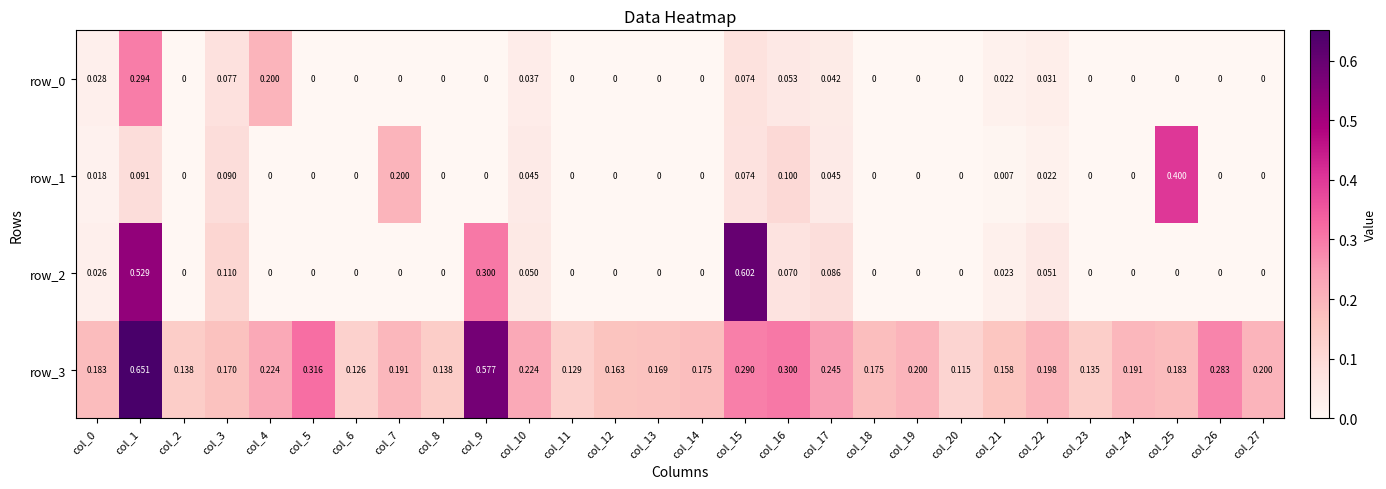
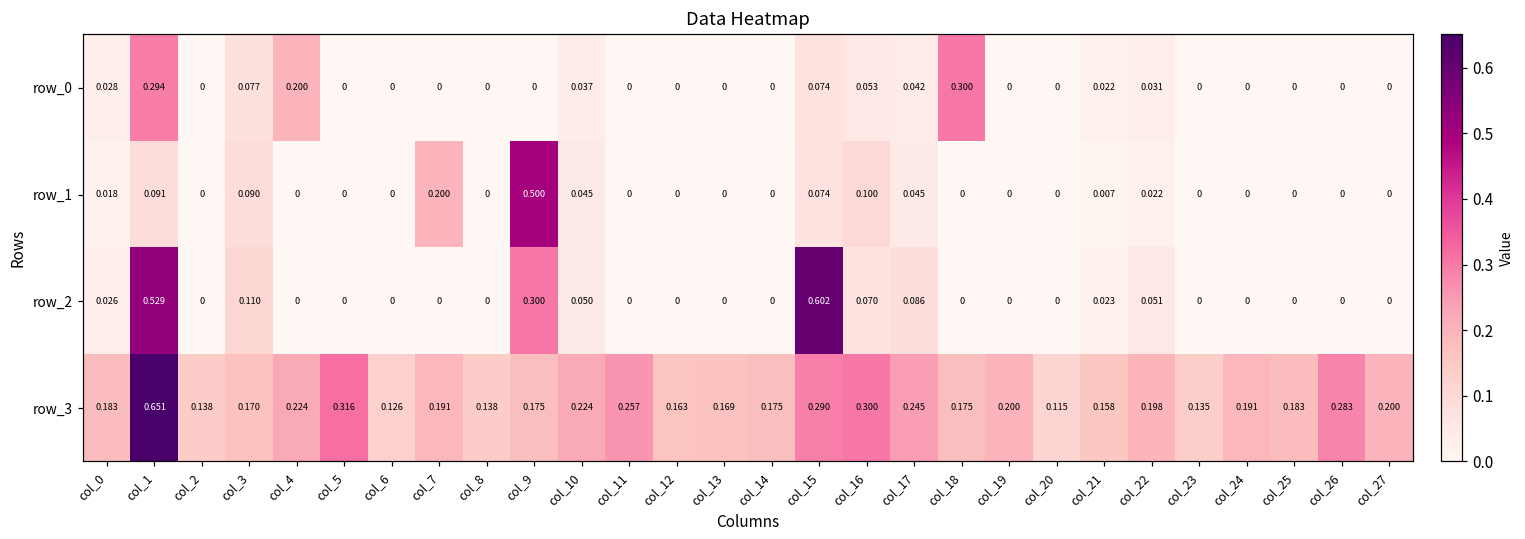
  {
    "row_0": {
      "col_0": 0.028,
      "col_1": 0.294,
      "col_2": 0,
      "col_3": 0.077,
      "col_4": 0.200,
      "col_5": 0,
      "col_6": 0,
      "col_7": 0,
      "col_8": 0,
      "col_9": 0,
      "col_10": 0.037,
      "col_11": 0,
      "col_12": 0,
      "col_13": 0,
      "col_14": 0,
      "col_15": 0.074,
      "col_16": 0.053,
      "col_17": 0.042,
-     "col_18": 0,
+     "col_18": 0.300,
      "col_19": 0,
      "col_20": 0,
      "col_21": 0.022,
      "col_22": 0.031,
      "col_23": 0,
      "col_24": 0,
      "col_25": 0,
      "col_26": 0,
      "col_27": 0
    },
    "row_1": {
      "col_0": 0.018,
      "col_1": 0.091,
      "col_2": 0,
      "col_3": 0.090,
      "col_4": 0,
      "col_5": 0,
      "col_6": 0,
      "col_7": 0.200,
      "col_8": 0,
-     "col_9": 0,
+     "col_9": 0.500,
      "col_10": 0.045,
      "col_11": 0,
      "col_12": 0,
      "col_13": 0,
      "col_14": 0,
      "col_15": 0.074,
      "col_16": 0.100,
      "col_17": 0.045,
      "col_18": 0,
      "col_19": 0,
      "col_20": 0,
      "col_21": 0.007,
      "col_22": 0.022,
      "col_23": 0,
      "col_24": 0,
-     "col_25": 0.400,
+     "col_25": 0,
      "col_26": 0,
      "col_27": 0
    },
    "row_2": {
      "col_0": 0.026,
      "col_1": 0.529,
      "col_2": 0,
      "col_3": 0.110,
      "col_4": 0,
      "col_5": 0,
      "col_6": 0,
      "col_7": 0,
      "col_8": 0,
      "col_9": 0.300,
      "col_10": 0.050,
      "col_11": 0,
      "col_12": 0,
      "col_13": 0,
      "col_14": 0,
      "col_15": 0.602,
      "col_16": 0.070,
      "col_17": 0.086,
      "col_18": 0,
      "col_19": 0,
      "col_20": 0,
      "col_21": 0.023,
      "col_22": 0.051,
      "col_23": 0,
      "col_24": 0,
      "col_25": 0,
      "col_26": 0,
      "col_27": 0
    },
    "row_3": {
      "col_0": 0.183,
      "col_1": 0.651,
      "col_2": 0.138,
      "col_3": 0.170,
      "col_4": 0.224,
      "col_5": 0.316,
      "col_6": 0.126,
      "col_7": 0.191,
      "col_8": 0.138,
-     "col_9": 0.577,
+     "col_9": 0.175,
      "col_10": 0.224,
-     "col_11": 0.129,
+     "col_11": 0.257,
      "col_12": 0.163,
      "col_13": 0.169,
      "col_14": 0.175,
      "col_15": 0.290,
      "col_16": 0.300,
      "col_17": 0.245,
      "col_18": 0.175,
      "col_19": 0.200,
      "col_20": 0.115,
      "col_21": 0.158,
      "col_22": 0.198,
      "col_23": 0.135,
      "col_24": 0.191,
      "col_25": 0.183,
      "col_26": 0.283,
      "col_27": 0.200
    }
  }
